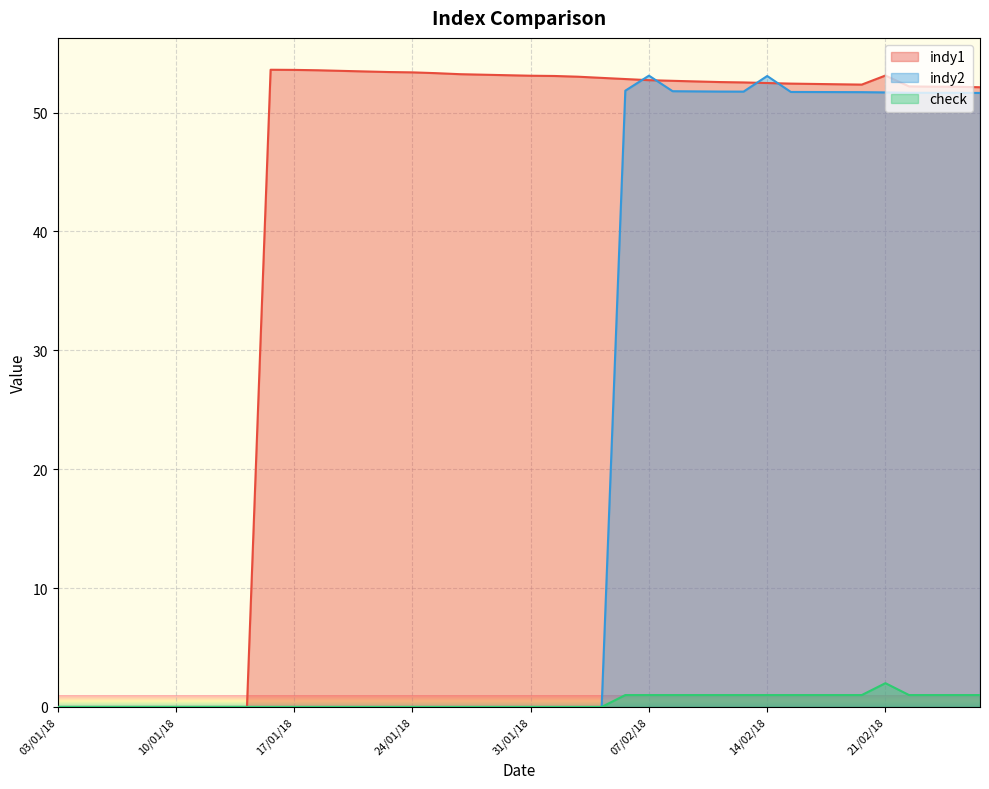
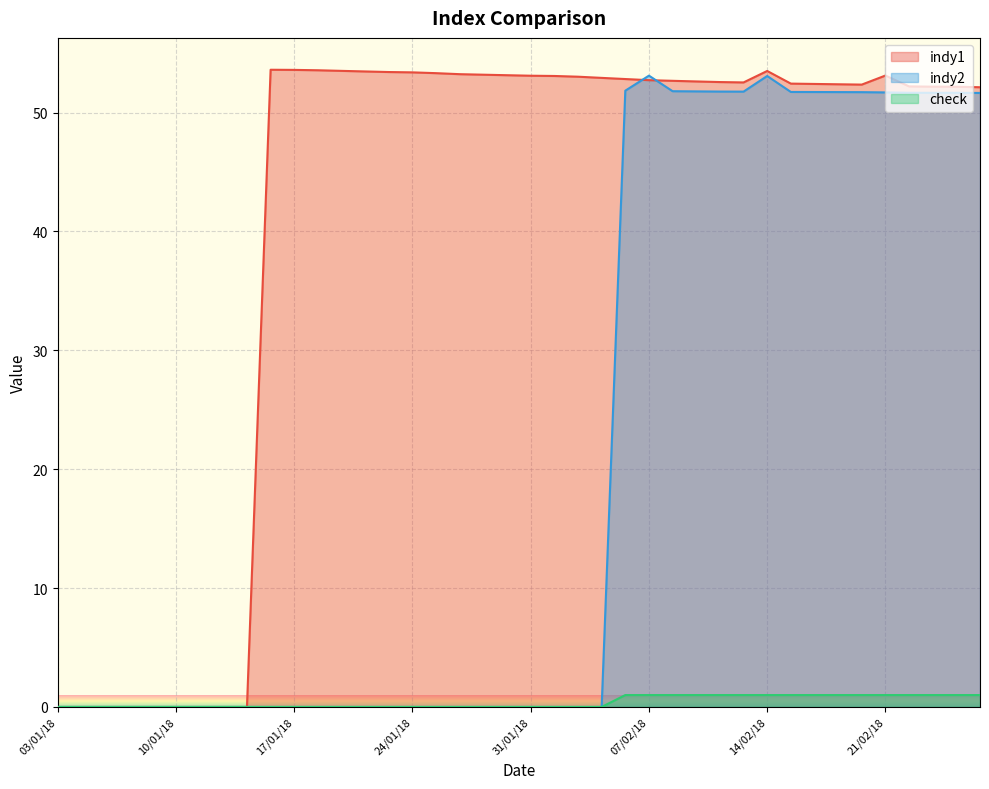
  {
    "indy1": {
      "17/01/18": 53.6,
      "24/01/18": 53.4,
      "31/01/18": 53.1,
      "07/02/18": 52.7,
-     "14/02/18": 52.5
+     "14/02/18": 53.5
    },
    "indy2": {
      "07/02/18": 53.1,
      "14/02/18": 53.1
    },
    "check": {
      "07/02/18": 1,
      "14/02/18": 1,
-     "21/02/18": 2
+     "21/02/18": 1
    }
  }
